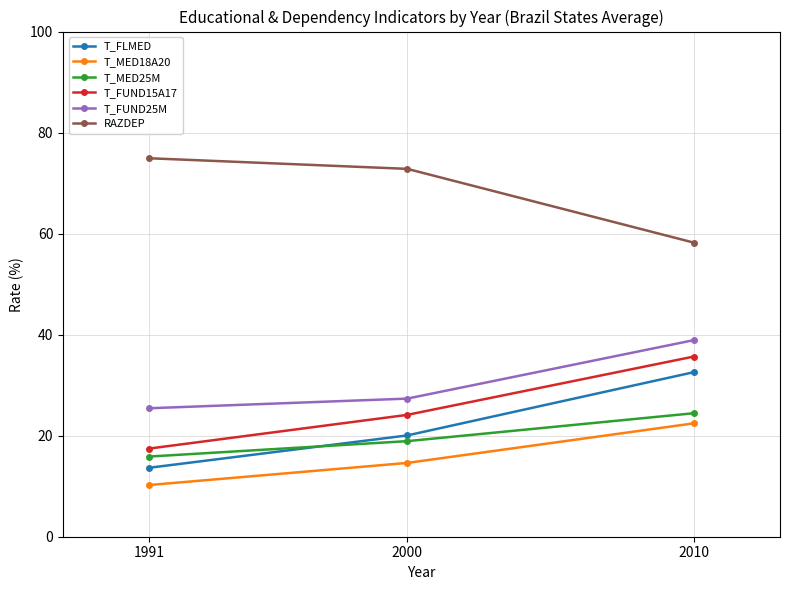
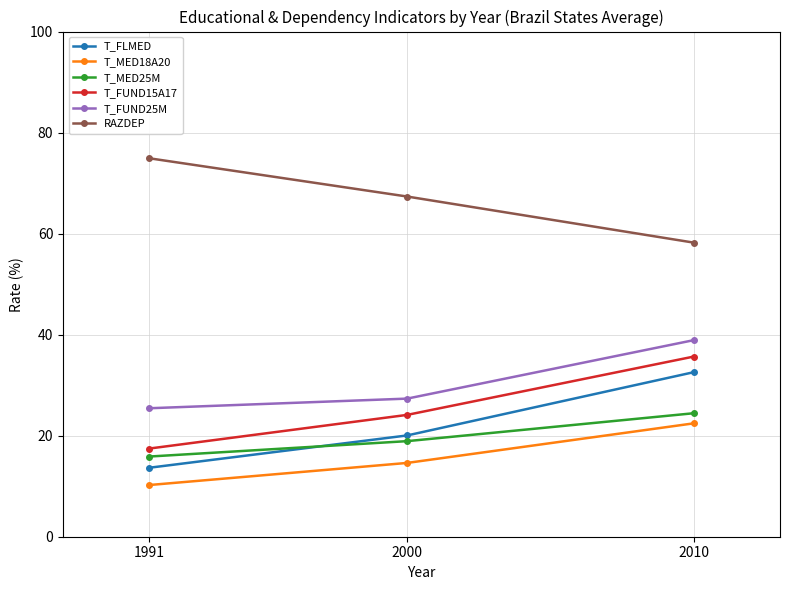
  {
    "T_FLMED": {
      "1991": 14,
      "2000": 20,
      "2010": 33
    },
    "T_MED18A20": {
      "1991": 10,
      "2000": 15,
      "2010": 22
    },
    "T_MED25M": {
      "1991": 16,
      "2000": 19,
      "2010": 24
    },
    "T_FUND15A17": {
      "1991": 17,
      "2000": 24,
      "2010": 36
    },
    "T_FUND25M": {
      "1991": 25,
      "2000": 27,
      "2010": 39
    },
    "RAZDEP": {
      "1991": 75,
-     "2000": 73,
+     "2000": 67,
      "2010": 58
    }
  }
